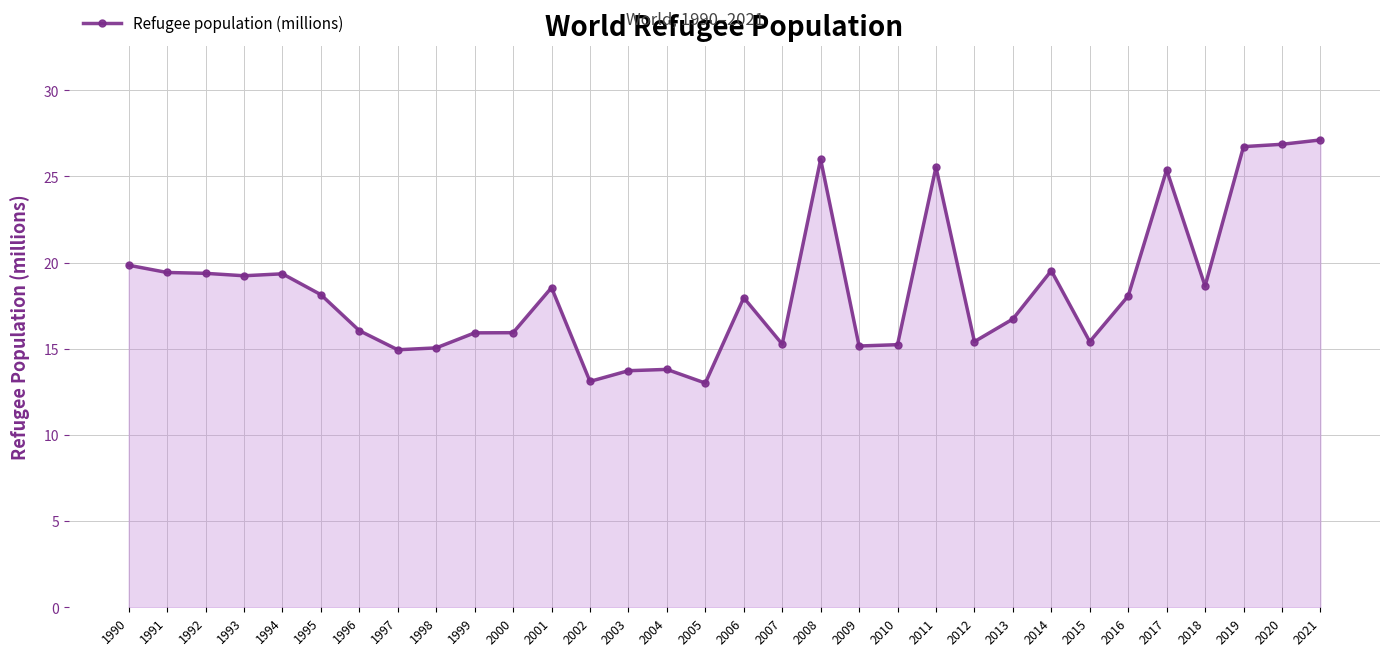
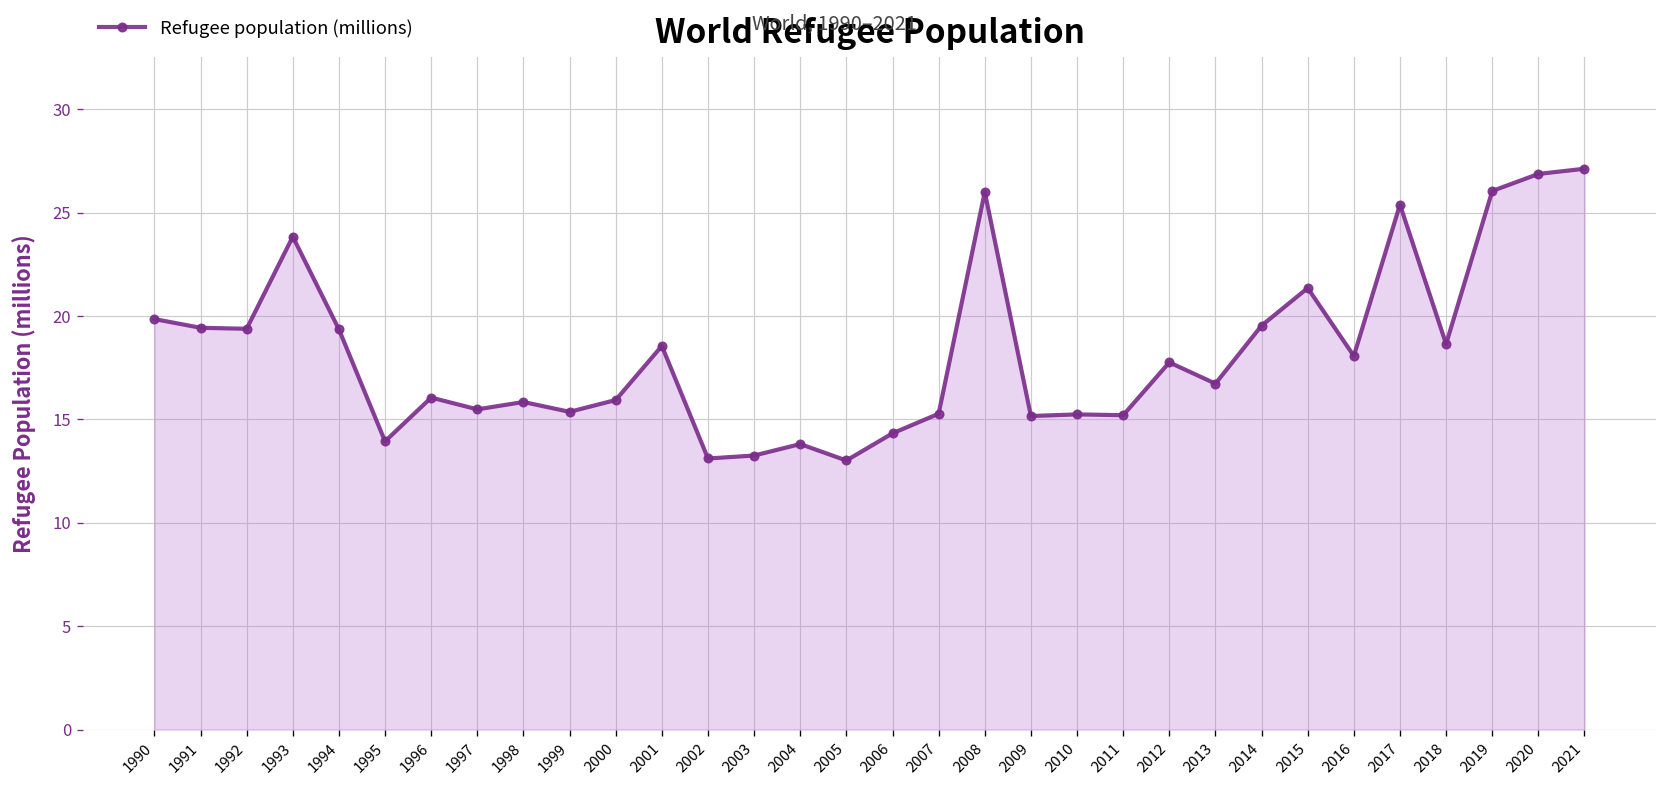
  {
    "1990": 19.9,
    "1991": 19.4,
    "1992": 19.4,
-   "1993": 19.2,
+   "1993": 23.8,
    "1994": 19.4,
-   "1995": 18.1,
+   "1995": 13.9,
    "1996": 16.1,
-   "1997": 14.9,
-   "1998": 15.1,
-   "1999": 15.9,
+   "1997": 15.5,
+   "1998": 15.8,
+   "1999": 15.4,
    "2000": 15.9,
    "2001": 18.6,
    "2002": 13.1,
-   "2003": 13.7,
+   "2003": 13.3,
    "2004": 13.8,
    "2005": 13.0,
-   "2006": 18.0,
+   "2006": 14.3,
    "2007": 15.3,
    "2008": 26.0,
    "2009": 15.2,
    "2010": 15.2,
-   "2011": 25.5,
-   "2012": 15.4,
+   "2011": 15.2,
+   "2012": 17.8,
    "2013": 16.7,
    "2014": 19.5,
-   "2015": 15.4,
+   "2015": 21.4,
    "2016": 18.1,
    "2017": 25.4,
    "2018": 18.6,
-   "2019": 26.7,
+   "2019": 26.0,
    "2020": 26.9,
    "2021": 27.1
  }
